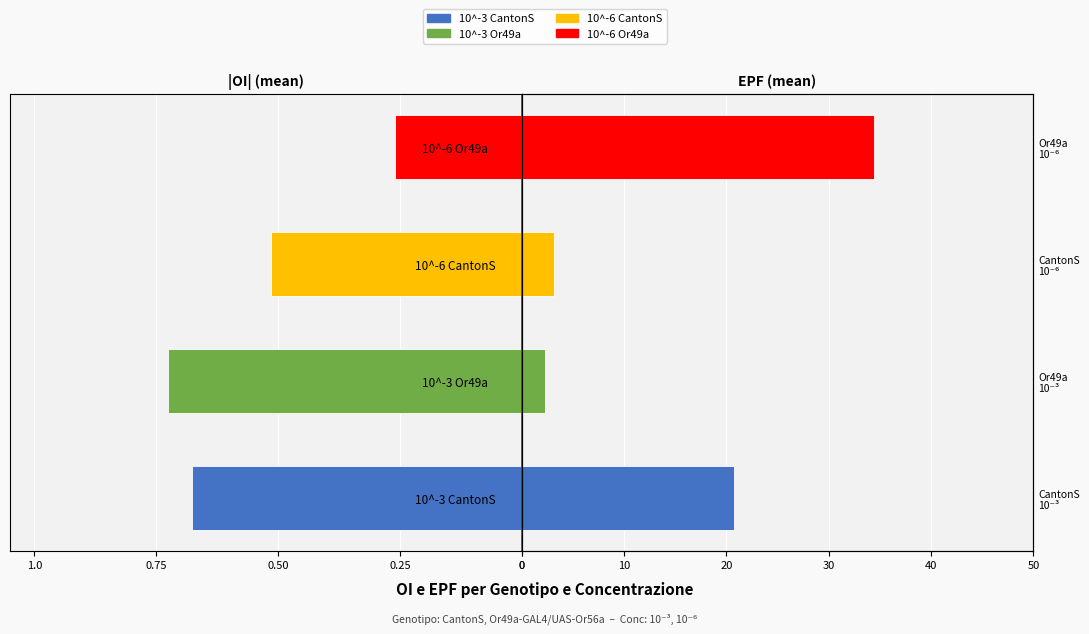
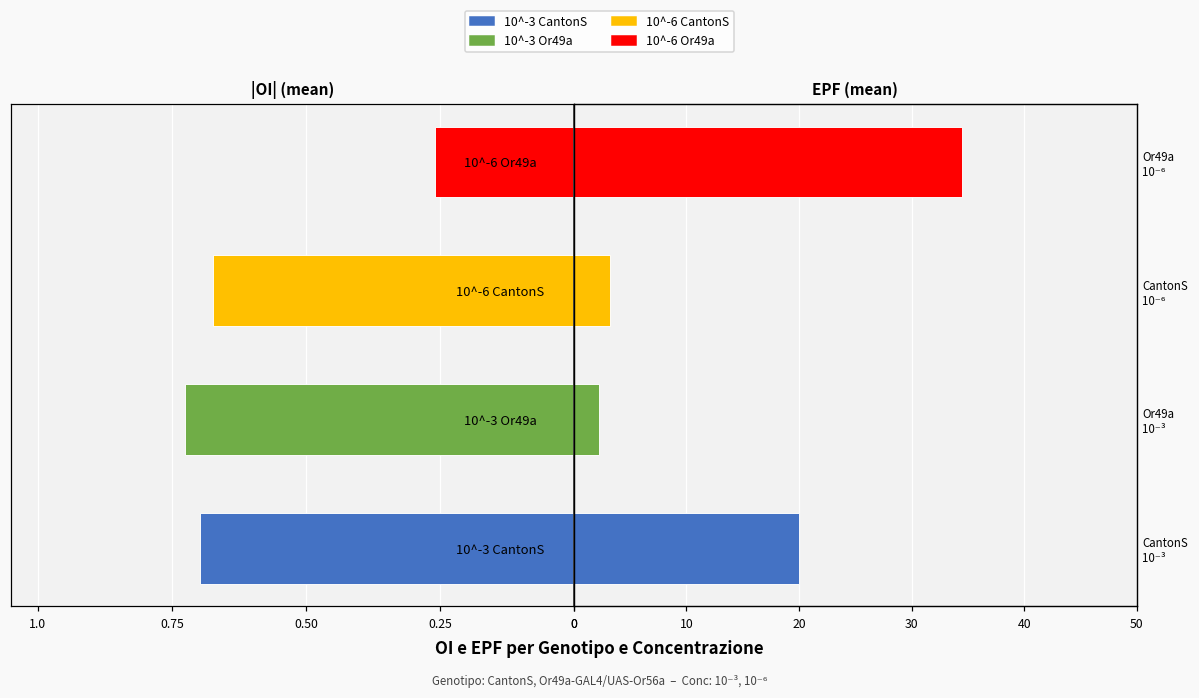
  {
    "|OI| (mean)": {
      "10^-6 Or49a": 0.26,
-     "10^-6 CantonS": 0.51,
+     "10^-6 CantonS": 0.67,
      "10^-3 Or49a": 0.73,
-     "10^-3 CantonS": 0.68
+     "10^-3 CantonS": 0.70
    },
    "EPF (mean)": {
      "Or49a 10⁻⁶": 34.5,
      "CantonS 10⁻⁶": 3.2,
      "Or49a 10⁻³": 2.2,
-     "CantonS 10⁻³": 20.8
+     "CantonS 10⁻³": 20.0
    }
  }
